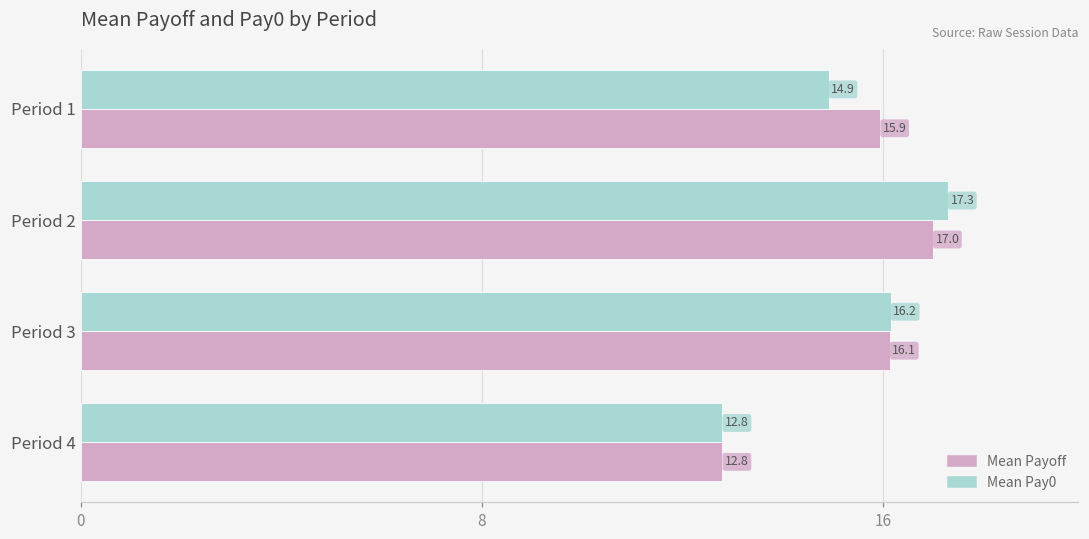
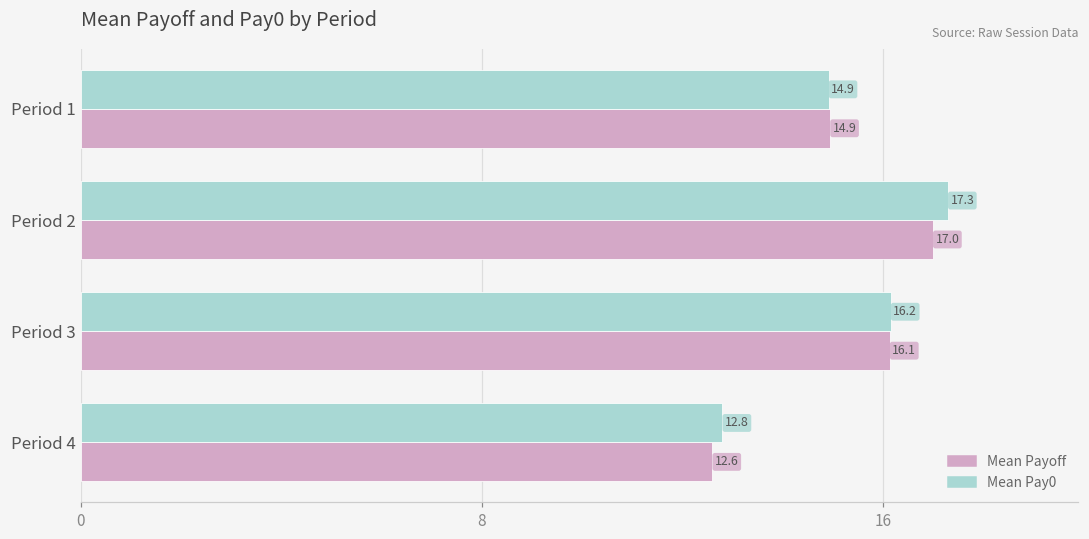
  {
    "Mean Payoff": {
-     "Period 1": 15.9,
-     "Period 4": 12.8
+     "Period 1": 14.9,
+     "Period 4": 12.6
    }
  }
